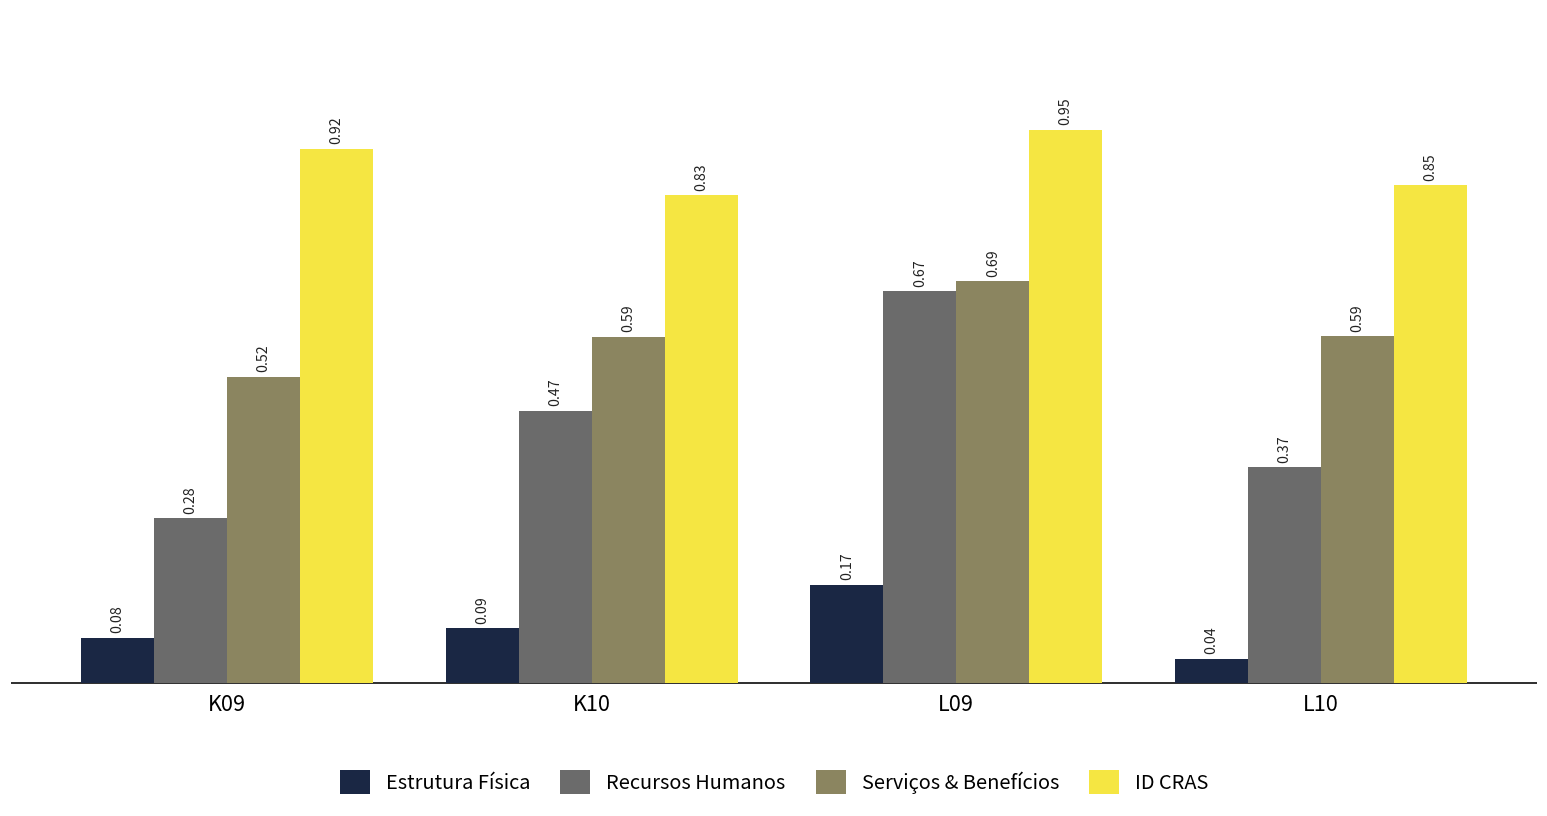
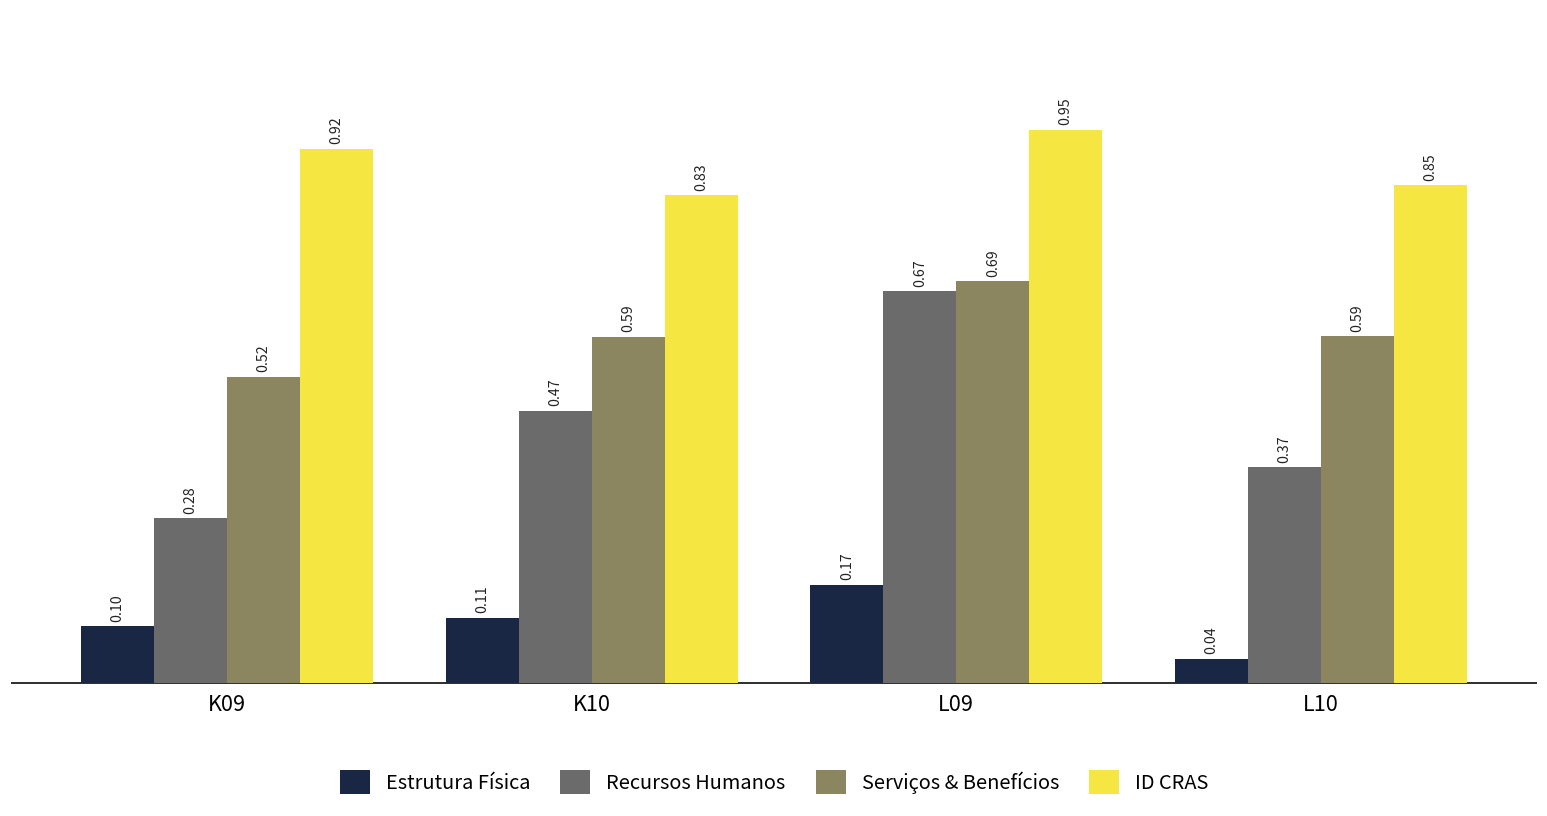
  {
    "Estrutura Física": {
-     "K09": 0.08,
-     "K10": 0.09,
+     "K09": 0.10,
+     "K10": 0.11,
      "L09": 0.17,
      "L10": 0.04
    },
    "ID CRAS": {
      "K09": 0.92,
      "K10": 0.83,
      "L09": 0.95,
      "L10": 0.85
    }
  }
